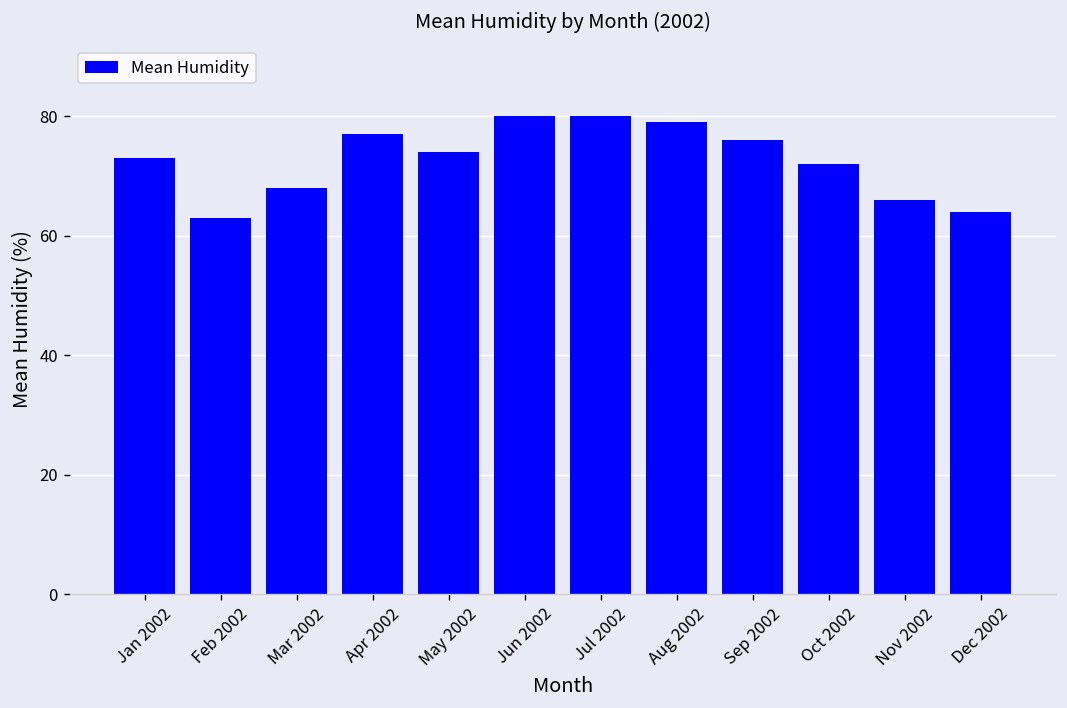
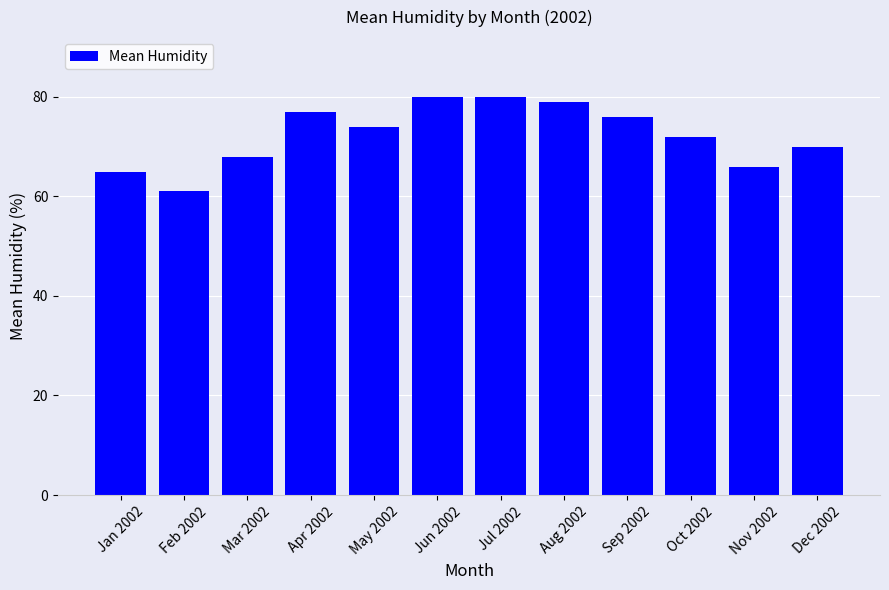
  {
-   "Jan 2002": 73,
-   "Feb 2002": 63,
+   "Jan 2002": 65,
+   "Feb 2002": 61,
    "Mar 2002": 68,
    "Apr 2002": 77,
    "May 2002": 74,
    "Jun 2002": 80,
    "Jul 2002": 80,
    "Aug 2002": 79,
    "Sep 2002": 76,
    "Oct 2002": 72,
    "Nov 2002": 66,
-   "Dec 2002": 64
+   "Dec 2002": 70
  }
